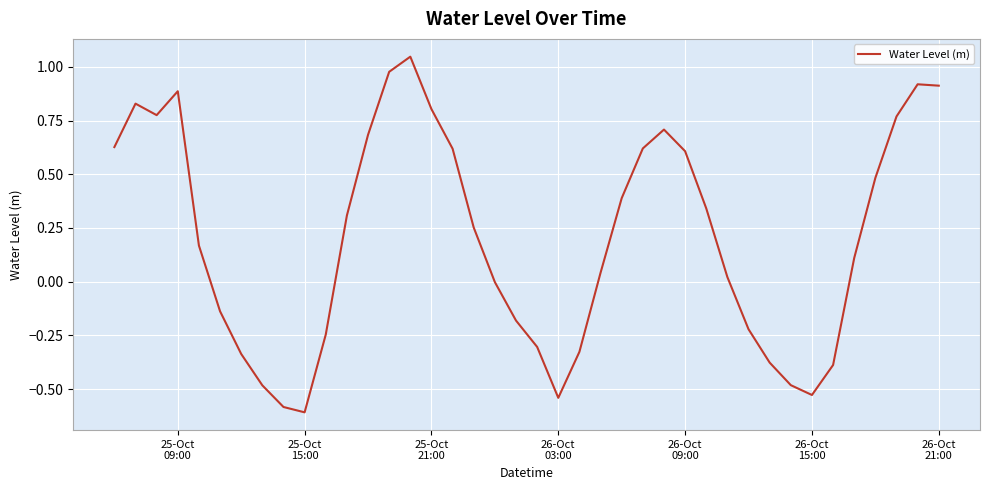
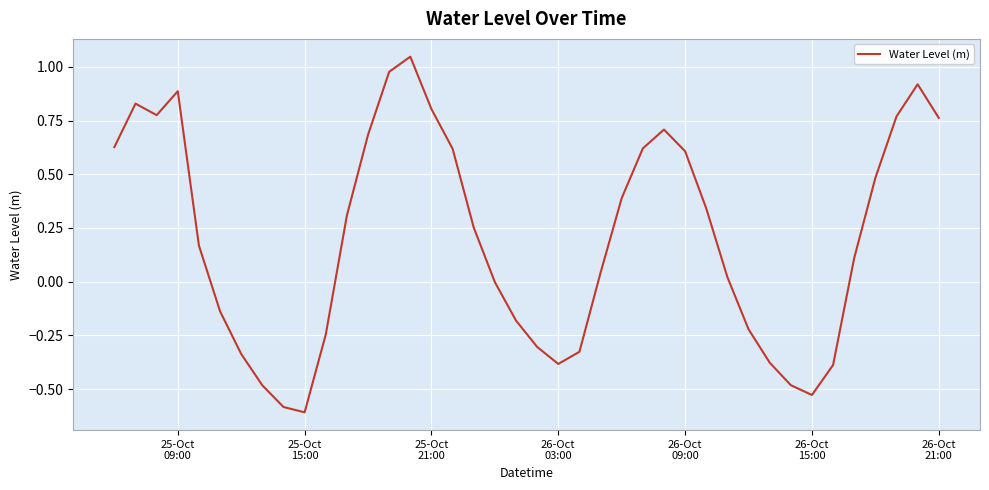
  {
    "25-Oct 09:00": 0.89,
    "25-Oct 15:00": -0.61,
    "25-Oct 21:00": 0.80,
-   "26-Oct 03:00": -0.54,
+   "26-Oct 03:00": -0.38,
    "26-Oct 09:00": 0.61,
    "26-Oct 15:00": -0.53,
-   "26-Oct 21:00": 0.91
+   "26-Oct 21:00": 0.76
  }
